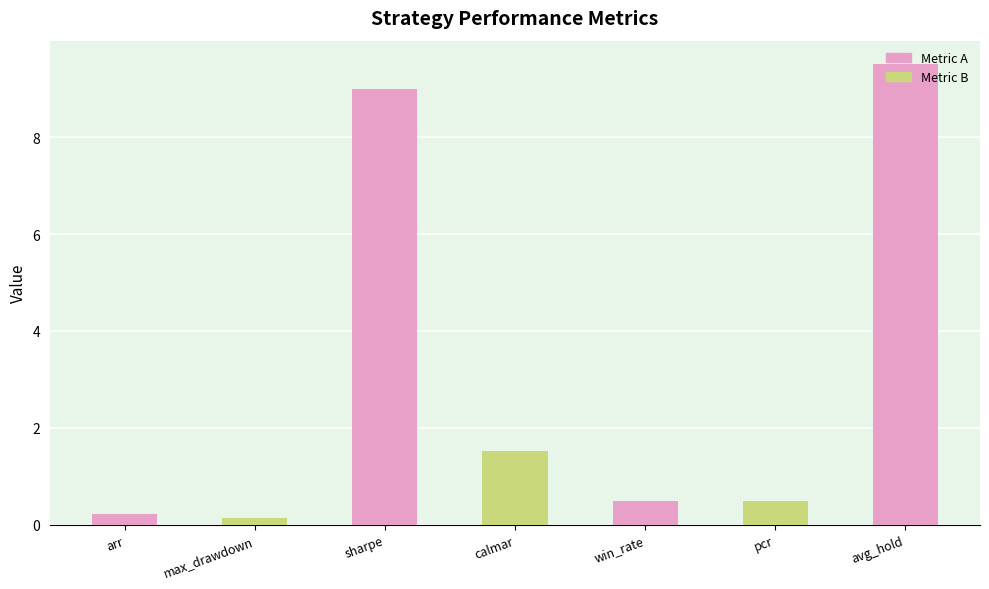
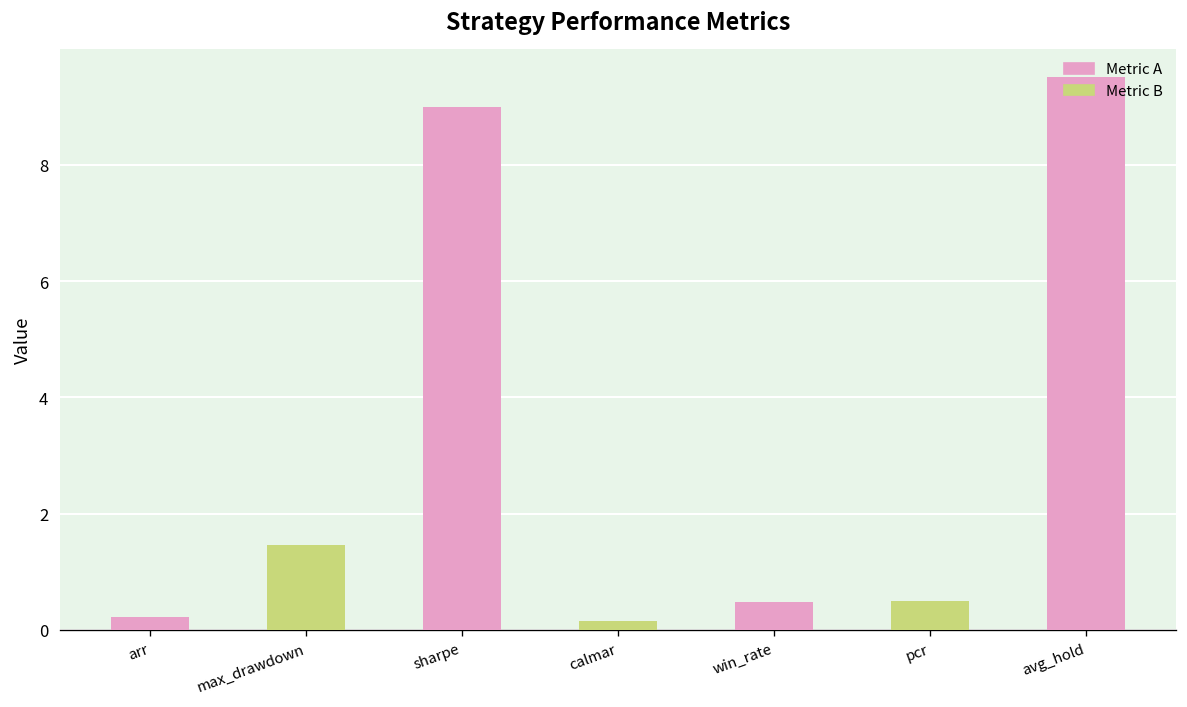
  {
    "arr": 0.2,
-   "max_drawdown": 0.1,
+   "max_drawdown": 1.5,
    "sharpe": 9.0,
-   "calmar": 1.5,
+   "calmar": 0.1,
    "win_rate": 0.5,
    "pcr": 0.5,
    "avg_hold": 9.5
  }
